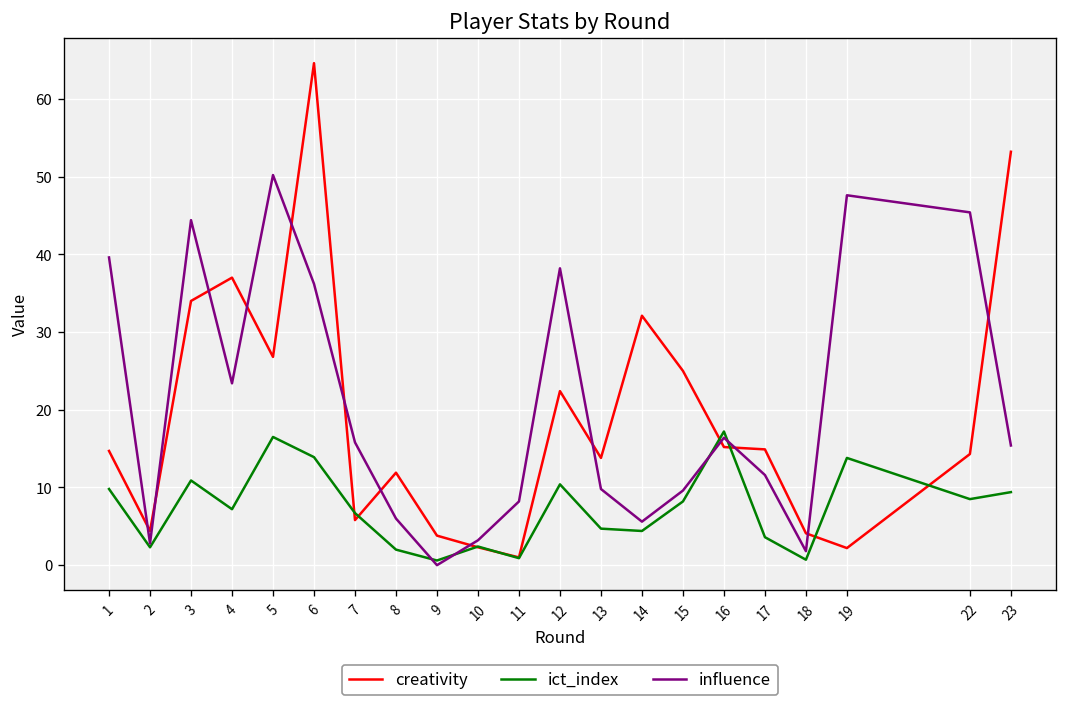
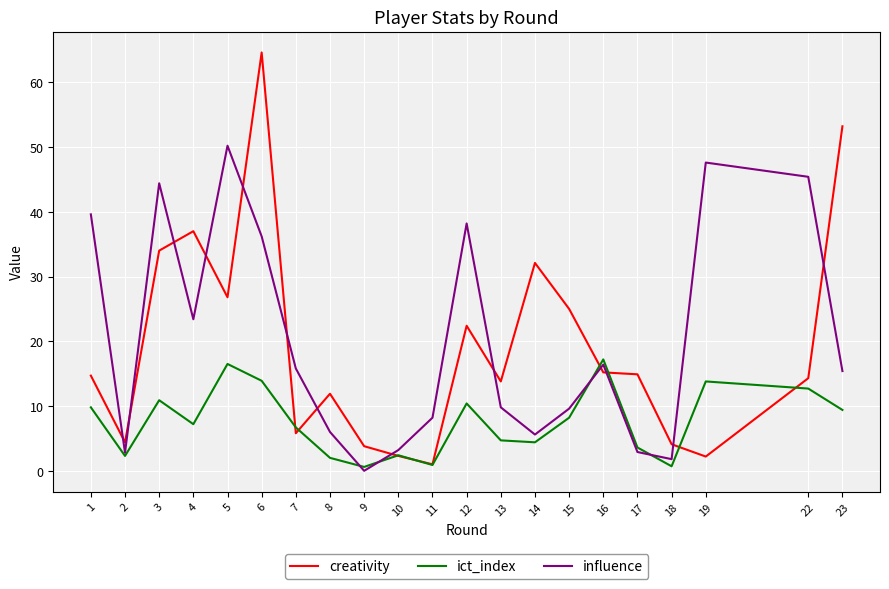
  {
    "creativity": {
      "1": 15,
      "2": 4,
      "3": 34,
      "4": 37,
      "5": 27,
      "6": 65,
      "7": 6,
      "8": 12,
      "9": 4,
      "12": 22,
      "13": 14,
      "14": 32,
      "15": 25,
      "16": 15,
      "17": 15,
      "18": 4,
      "19": 2,
      "22": 14,
      "23": 53
    },
    "ict_index": {
      "1": 10,
      "2": 2,
      "3": 11,
      "4": 7,
      "5": 17,
      "6": 14,
      "7": 7,
      "8": 2,
      "9": 1,
      "12": 10,
      "13": 5,
      "14": 4,
      "15": 8,
      "16": 17,
      "17": 4,
      "18": 1,
      "19": 14,
-     "22": 9,
+     "22": 13,
      "23": 9
    },
    "influence": {
      "1": 40,
      "2": 3,
      "3": 44,
      "4": 23,
      "5": 50,
      "6": 36,
      "7": 16,
      "8": 6,
      "9": 0,
      "10": 3,
      "11": 8,
      "12": 38,
      "13": 10,
      "14": 6,
      "15": 10,
      "16": 16,
-     "17": 12,
+     "17": 3,
      "18": 2,
      "19": 48,
      "22": 45,
      "23": 15
    }
  }
